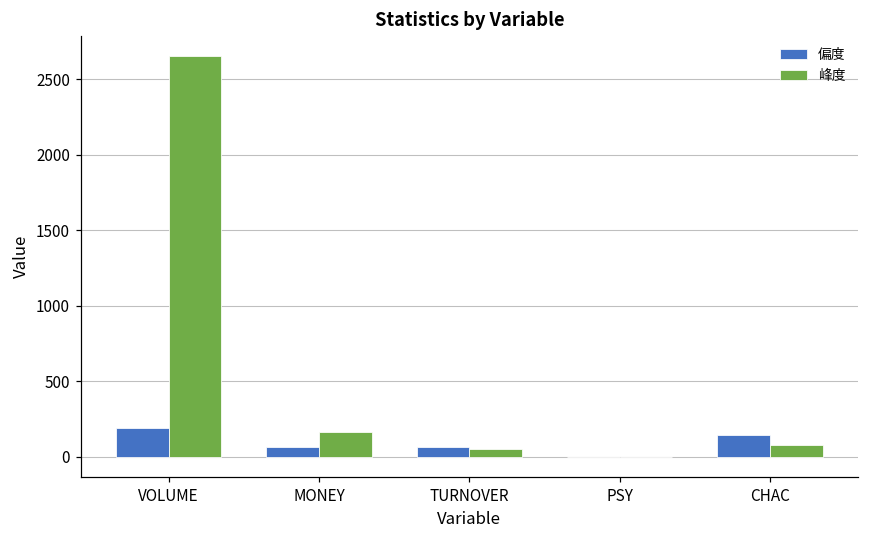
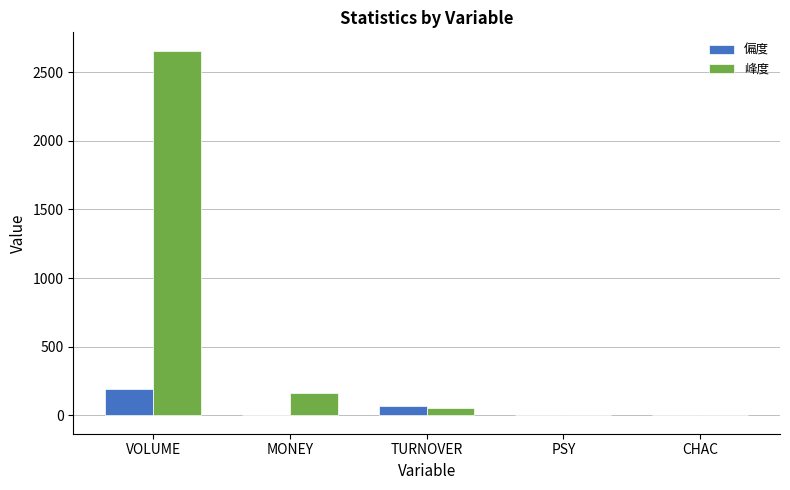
  {
    "偏度": {
      "VOLUME": 190,
-     "MONEY": 70,
+     "MONEY": 10,
      "TURNOVER": 70,
-     "CHAC": 150
+     "CHAC": 0
    },
    "峰度": {
      "VOLUME": 2660,
      "MONEY": 170,
      "TURNOVER": 50,
-     "CHAC": 80
+     "CHAC": 0
    }
  }
